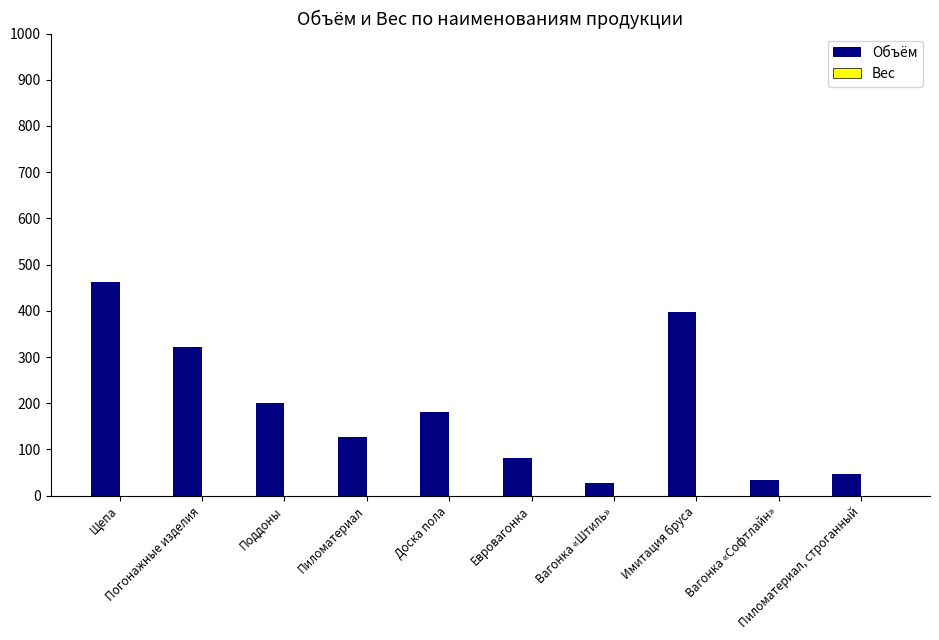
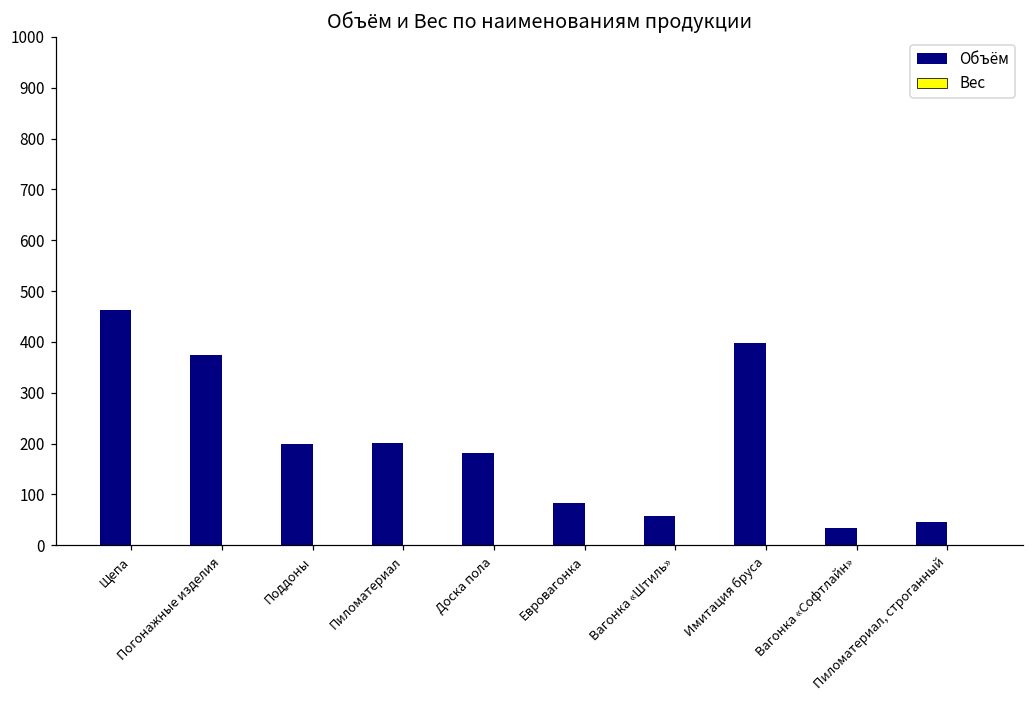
  {
    "Объём": {
      "Щепа": 460,
-     "Погонажные изделия": 320,
+     "Погонажные изделия": 370,
      "Поддоны": 200,
-     "Пиломатериал": 130,
+     "Пиломатериал": 200,
      "Доска пола": 180,
      "Евровагонка": 80,
-     "Вагонка «Штиль»": 30,
+     "Вагонка «Штиль»": 60,
      "Имитация бруса": 400,
      "Вагонка «Софтлайн»": 30,
      "Пиломатериал, строганный": 50
    },
    "Вес": {
      "Щепа": 0,
      "Погонажные изделия": 0,
      "Поддоны": 0,
      "Пиломатериал": 0,
      "Доска пола": 0,
      "Евровагонка": 0,
      "Вагонка «Штиль»": 0,
      "Имитация бруса": 0,
      "Вагонка «Софтлайн»": 0,
      "Пиломатериал, строганный": 0
    }
  }
